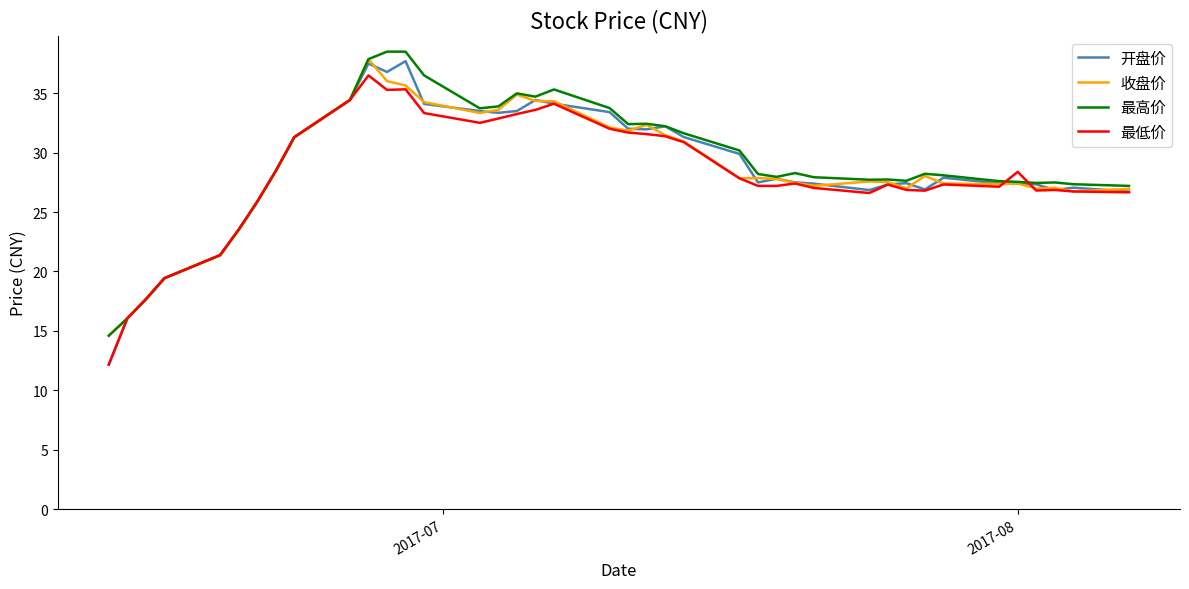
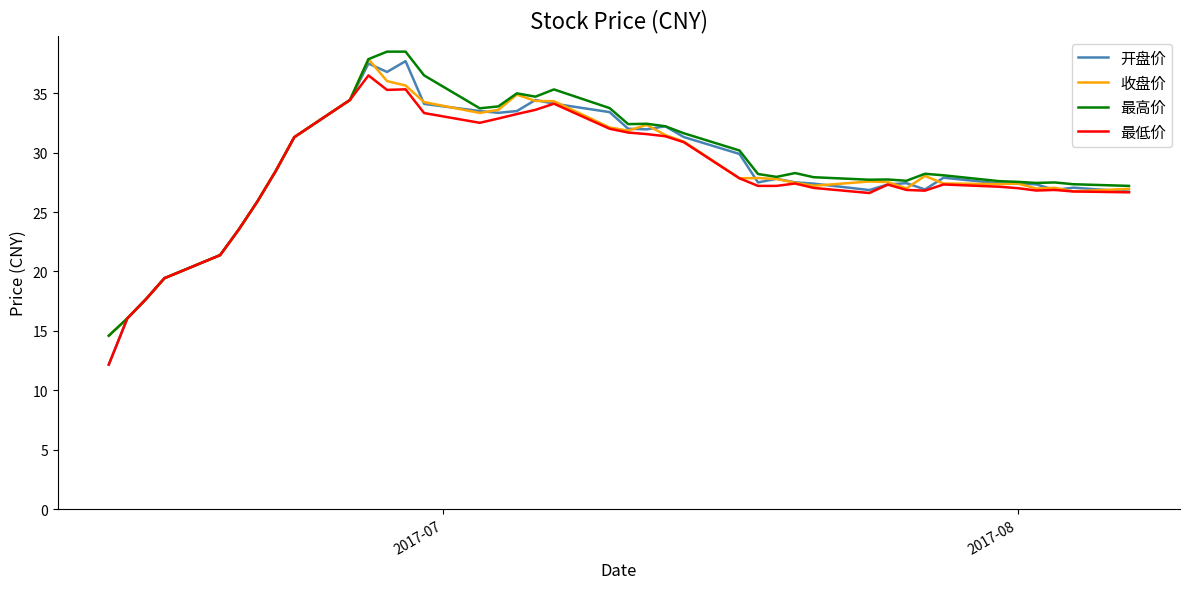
  {
    "最低价": {
-     "2017-08": 28.4
+     "2017-08": 27.0
    }
  }
